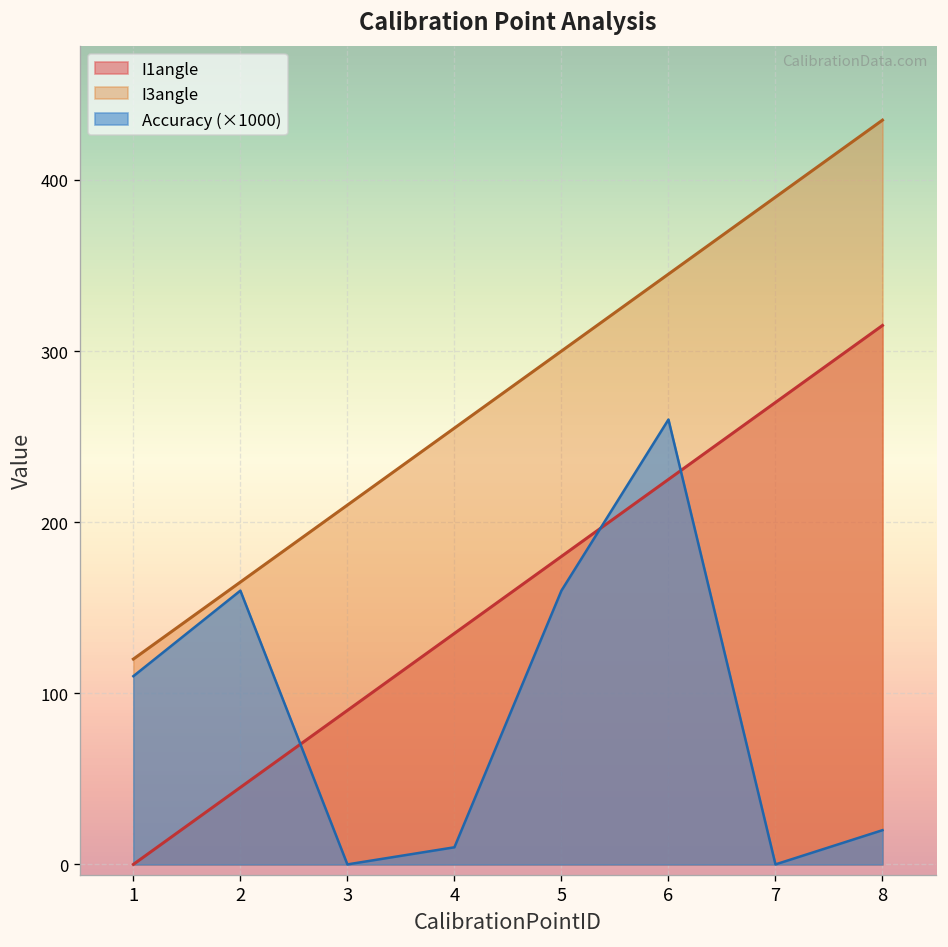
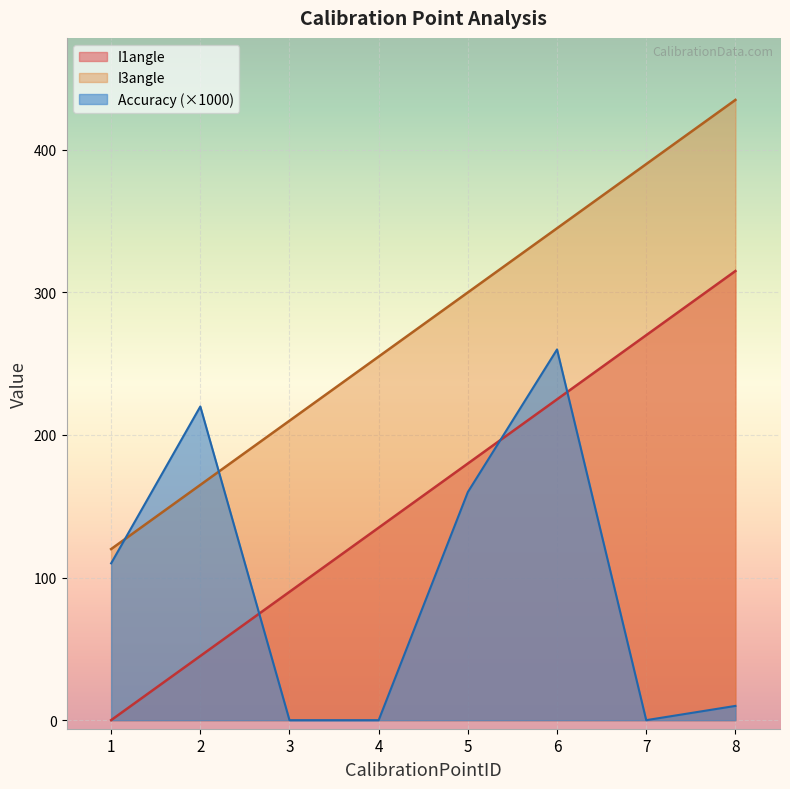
  {
    "Accuracy (×1000)": {
      "1": 110,
-     "2": 160,
+     "2": 220,
      "3": 0,
-     "4": 10,
+     "4": 0,
      "5": 160,
      "6": 260,
      "7": 0,
-     "8": 20
+     "8": 10
    }
  }
